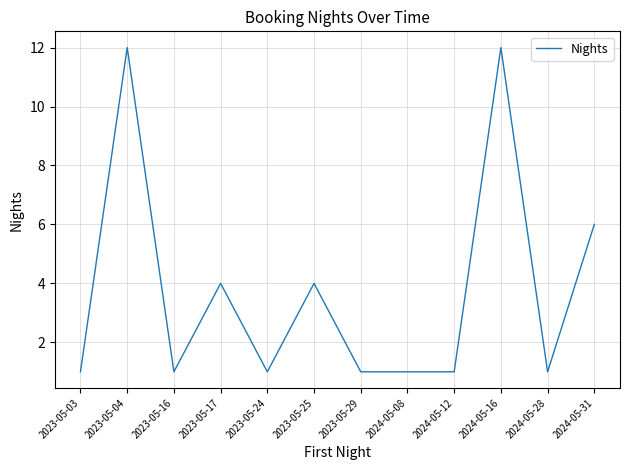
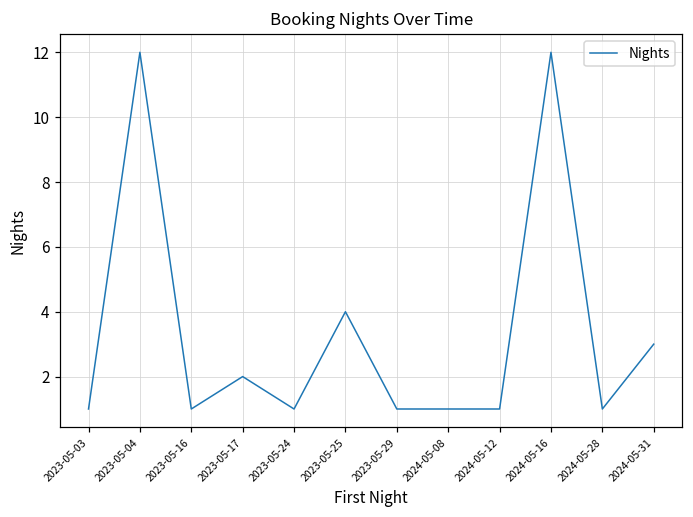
  {
    "2023-05-03": 1,
    "2023-05-04": 12,
    "2023-05-16": 1,
-   "2023-05-17": 4,
+   "2023-05-17": 2,
    "2023-05-24": 1,
    "2023-05-25": 4,
    "2023-05-29": 1,
    "2024-05-08": 1,
    "2024-05-12": 1,
    "2024-05-16": 12,
    "2024-05-28": 1,
-   "2024-05-31": 6
+   "2024-05-31": 3
  }
